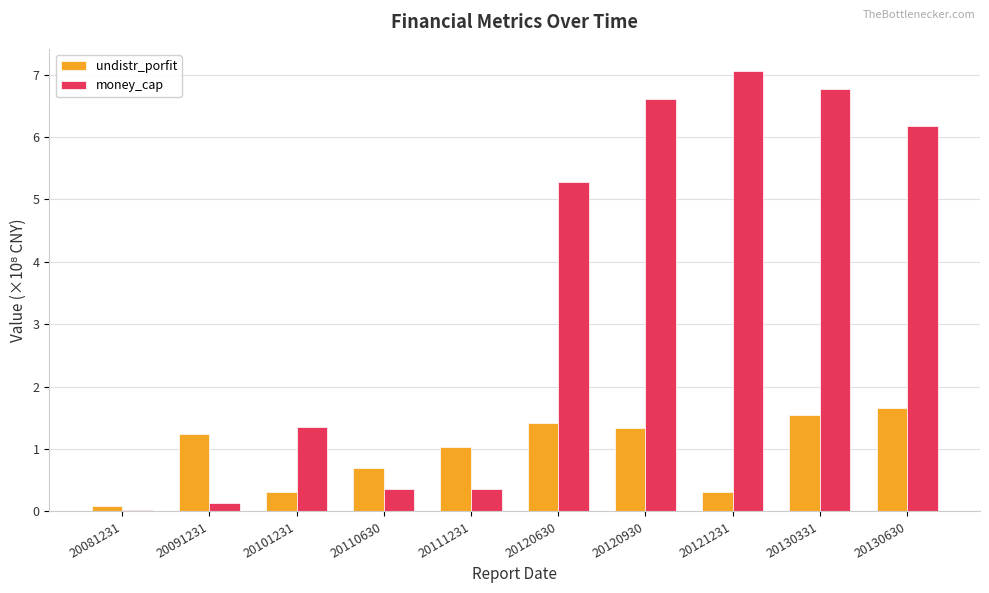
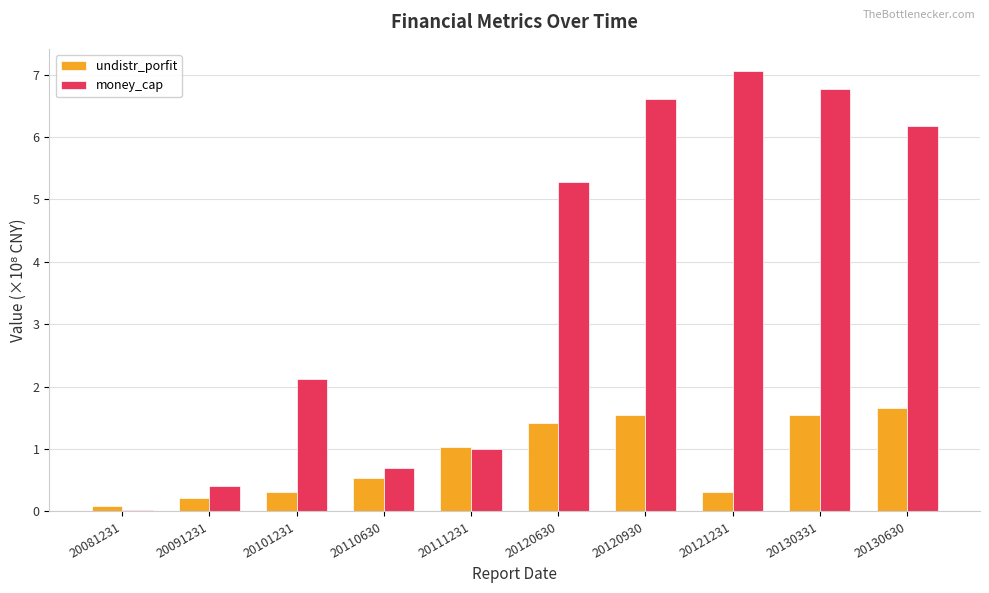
  {
    "undistr_porfit": {
      "20081231": 0.1,
-     "20091231": 1.2,
+     "20091231": 0.2,
      "20101231": 0.3,
-     "20110630": 0.7,
+     "20110630": 0.5,
      "20111231": 1.0,
      "20120630": 1.4,
-     "20120930": 1.3,
+     "20120930": 1.5,
      "20121231": 0.3,
      "20130331": 1.5,
      "20130630": 1.7
    },
    "money_cap": {
-     "20091231": 0.1,
-     "20101231": 1.3,
-     "20110630": 0.4,
-     "20111231": 0.4,
+     "20091231": 0.4,
+     "20101231": 2.1,
+     "20110630": 0.7,
+     "20111231": 1.0,
      "20120630": 5.3,
      "20120930": 6.6,
      "20121231": 7.1,
      "20130331": 6.8,
      "20130630": 6.2
    }
  }
